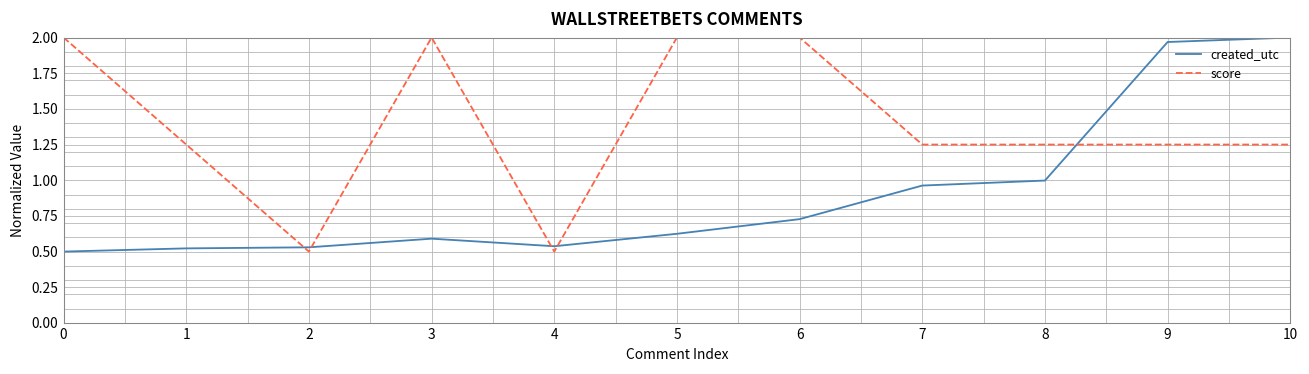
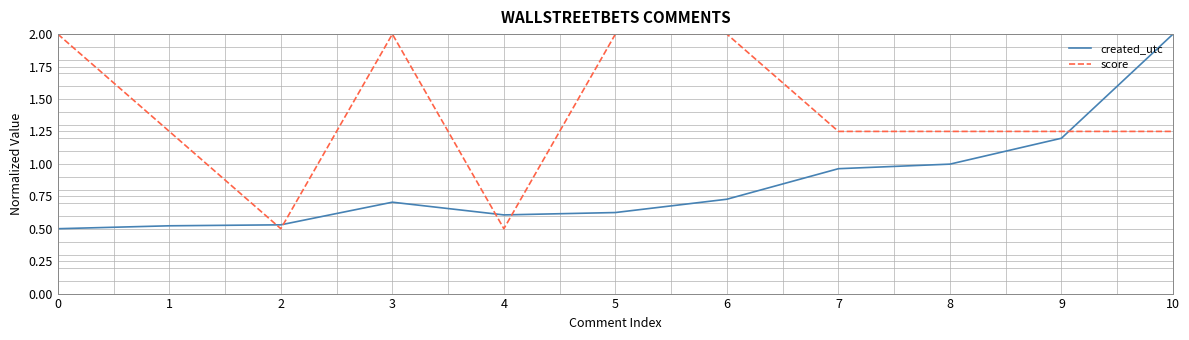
  {
    "created_utc": {
      "0": 0.50,
      "1": 0.52,
      "2": 0.53,
-     "3": 0.59,
-     "4": 0.54,
+     "3": 0.70,
+     "4": 0.61,
      "5": 0.62,
      "6": 0.73,
      "7": 0.96,
      "8": 1.00,
-     "9": 1.97,
+     "9": 1.20,
      "10": 2.00
    },
    "score": {
      "0": 2.00,
      "1": 1.25,
      "2": 0.50,
      "3": 2.00,
      "4": 0.50,
      "5": 2.00,
      "6": 2.00,
      "7": 1.25,
      "8": 1.25,
      "9": 1.25,
      "10": 1.25
    }
  }
